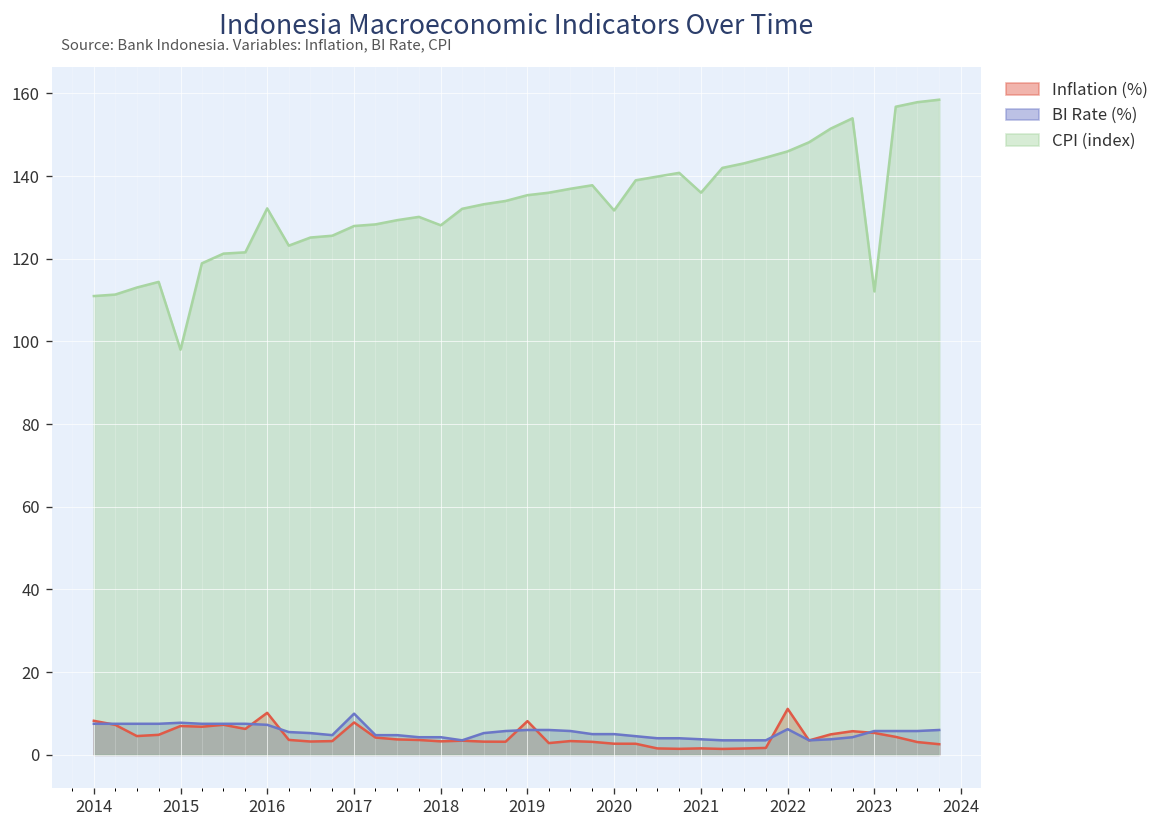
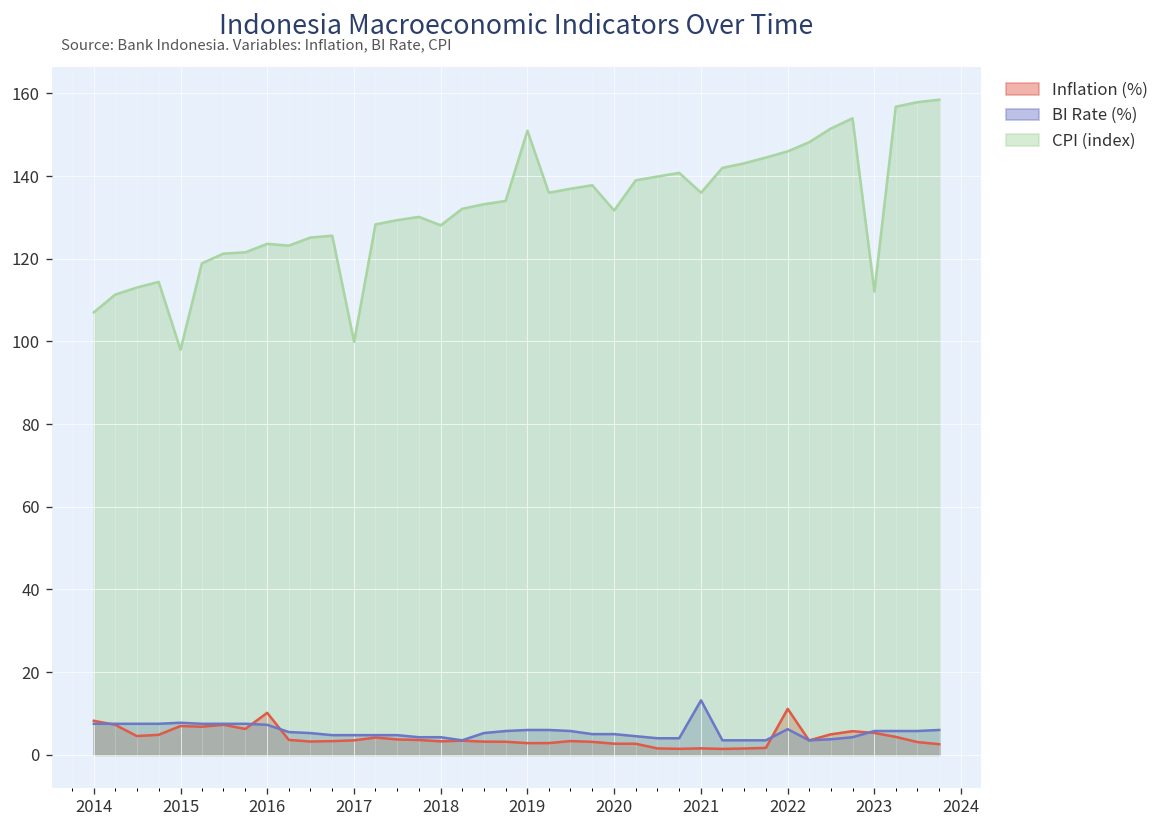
  {
    "Inflation (%)": {
      "2015": 7,
      "2016": 10,
-     "2017": 8,
+     "2017": 3,
      "2018": 3,
-     "2019": 8,
+     "2019": 3,
      "2020": 3,
      "2021": 2,
      "2022": 11
    },
    "BI Rate (%)": {
      "2015": 8,
      "2016": 7,
-     "2017": 10,
+     "2017": 5,
      "2018": 4,
      "2019": 6,
      "2020": 5,
-     "2021": 4,
+     "2021": 13,
      "2022": 6
    },
    "CPI (index)": {
-     "2014": 111,
+     "2014": 107,
      "2015": 98,
-     "2016": 132,
-     "2017": 128,
+     "2016": 124,
+     "2017": 100,
      "2018": 128,
-     "2019": 135,
+     "2019": 151,
      "2020": 132,
      "2021": 136,
      "2022": 146,
      "2023": 112
    }
  }
